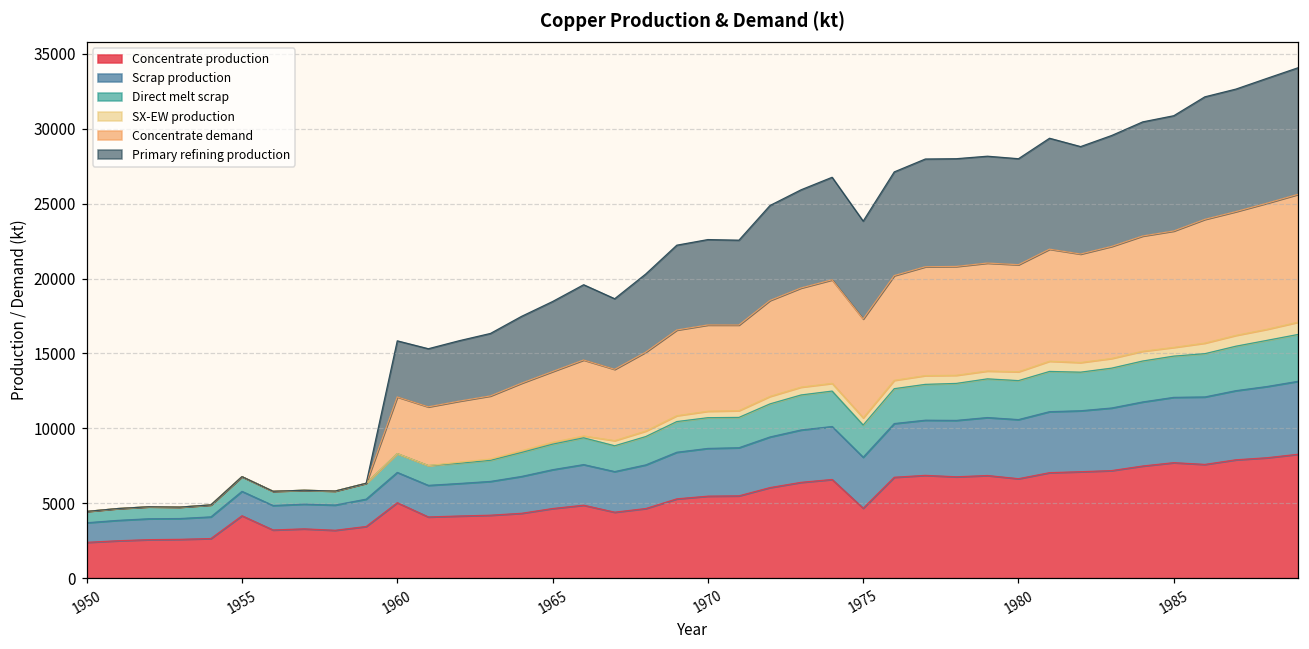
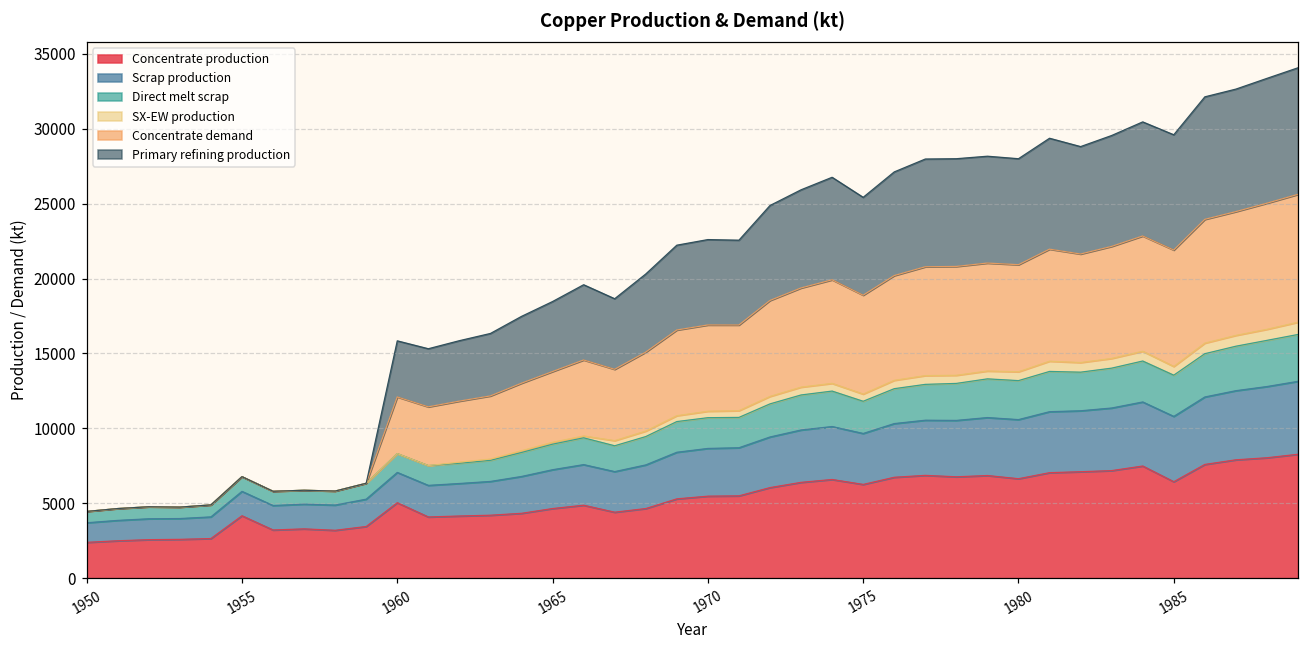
  {
    "Concentrate production": {
      "1950": 2400,
      "1955": 4200,
      "1960": 5000,
      "1965": 4600,
      "1970": 5500,
-     "1975": 4700,
+     "1975": 6300,
      "1980": 6600,
-     "1985": 7700
+     "1985": 6400
    }
  }
